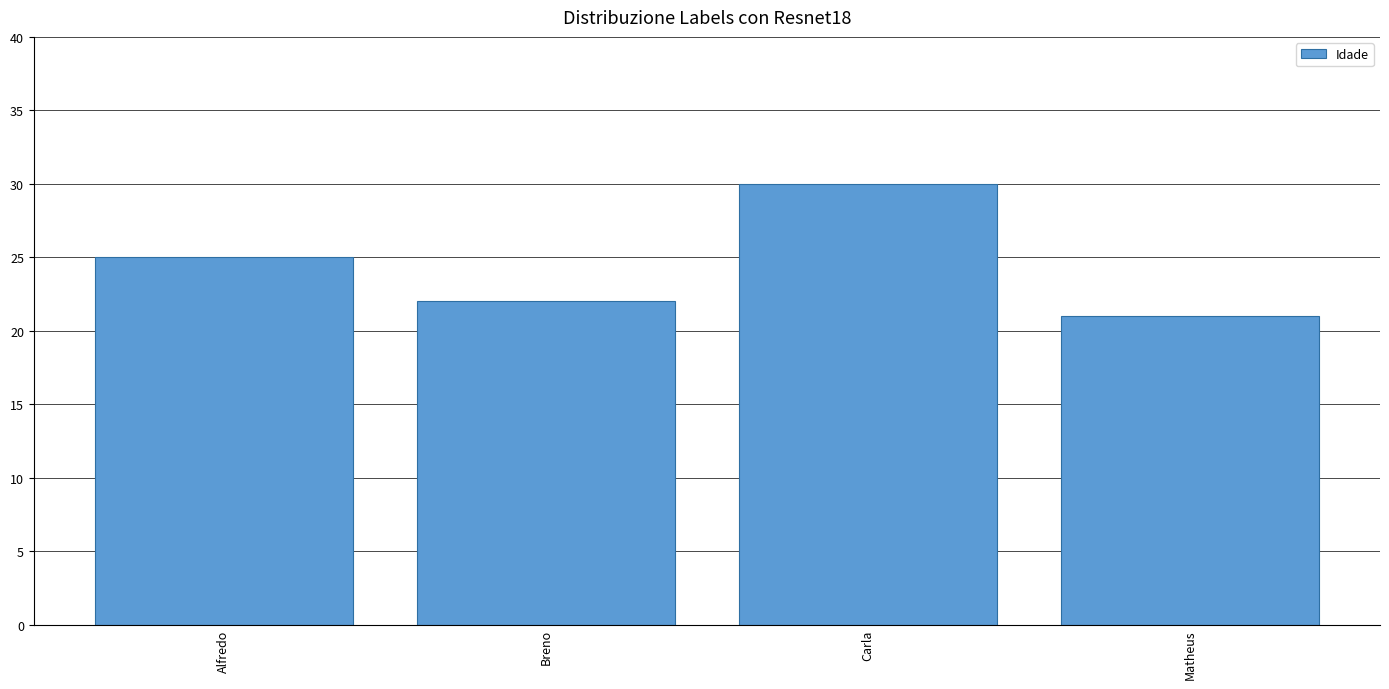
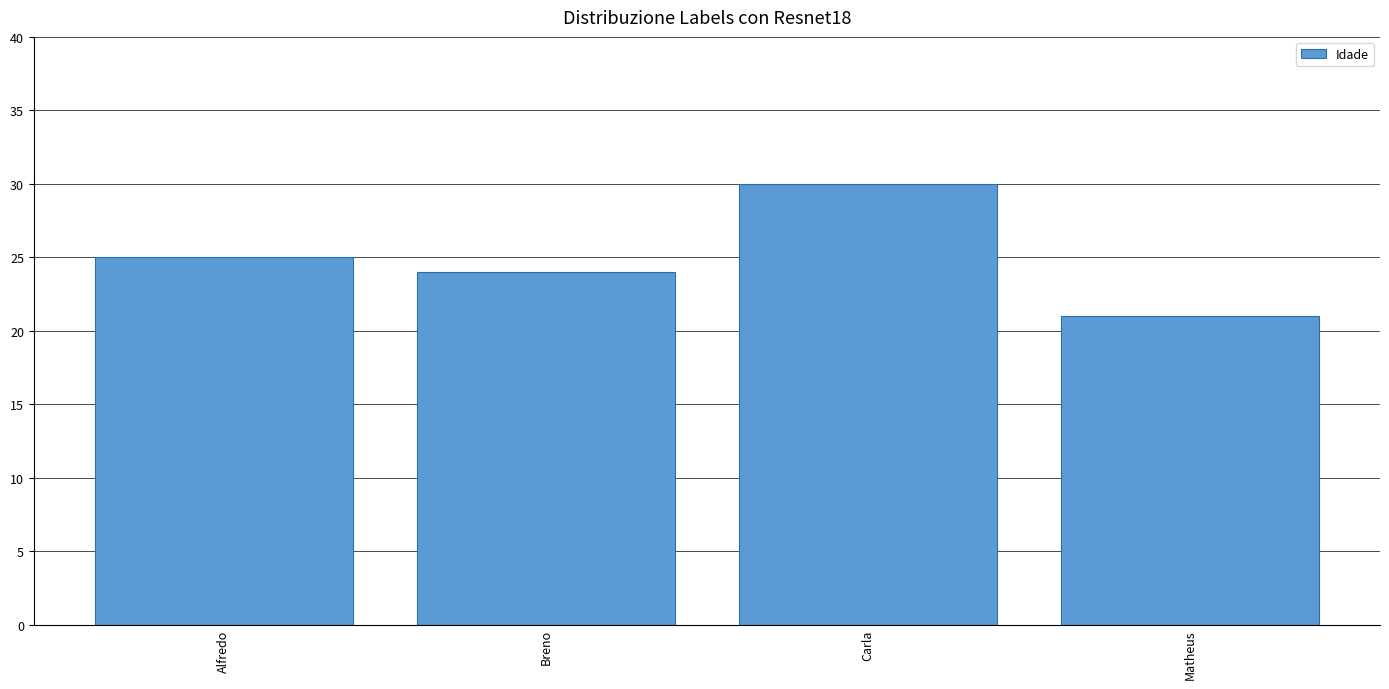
  {
    "Alfredo": 25,
-   "Breno": 22,
+   "Breno": 24,
    "Carla": 30,
    "Matheus": 21
  }
